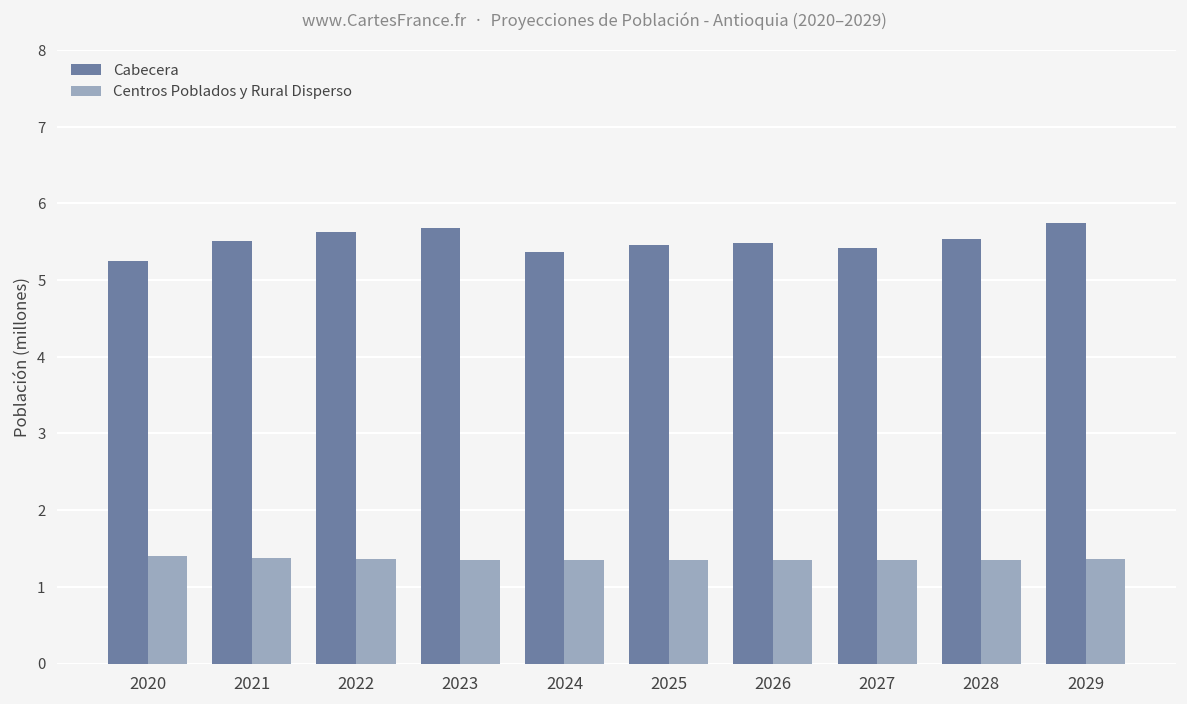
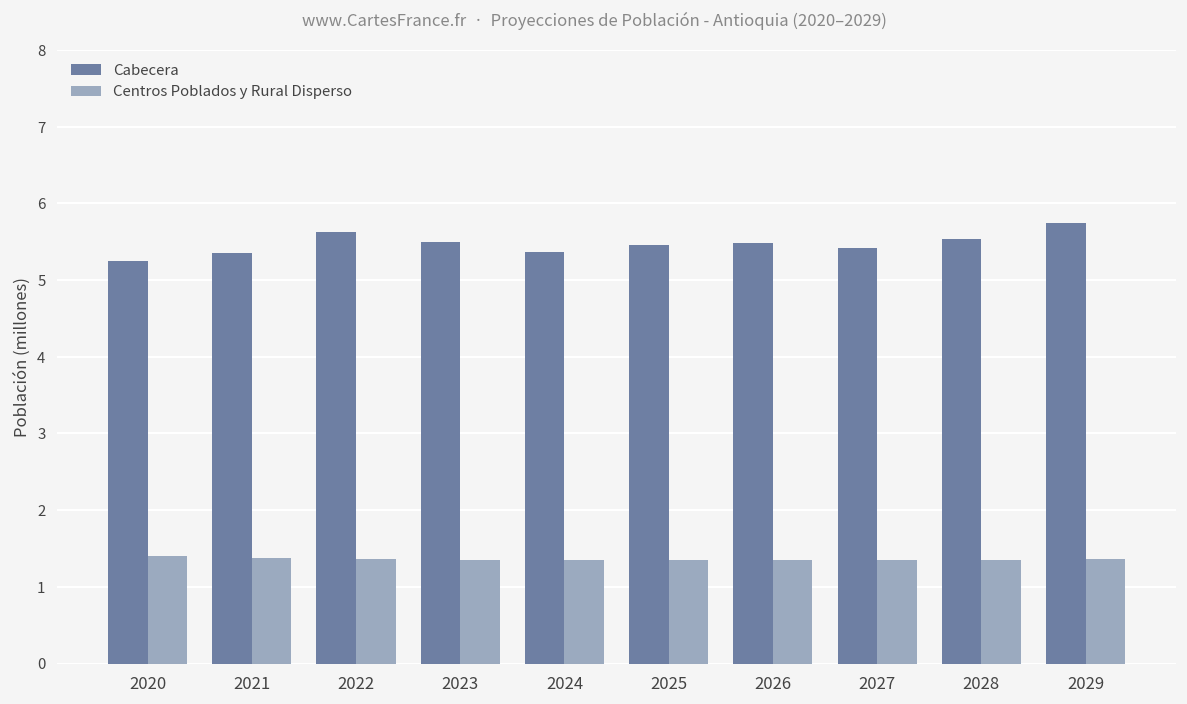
  {
    "Cabecera": {
      "2020": 5.3,
-     "2021": 5.5,
+     "2021": 5.4,
      "2022": 5.6,
-     "2023": 5.7,
+     "2023": 5.5,
      "2024": 5.4,
      "2025": 5.5,
      "2026": 5.5,
      "2027": 5.4,
      "2028": 5.5,
      "2029": 5.7
    },
    "Centros Poblados y Rural Disperso": {
      "2020": 1.4,
      "2021": 1.4,
      "2022": 1.4,
      "2023": 1.4,
      "2024": 1.4,
      "2025": 1.4,
      "2026": 1.4,
      "2027": 1.4,
      "2028": 1.4,
      "2029": 1.4
    }
  }
